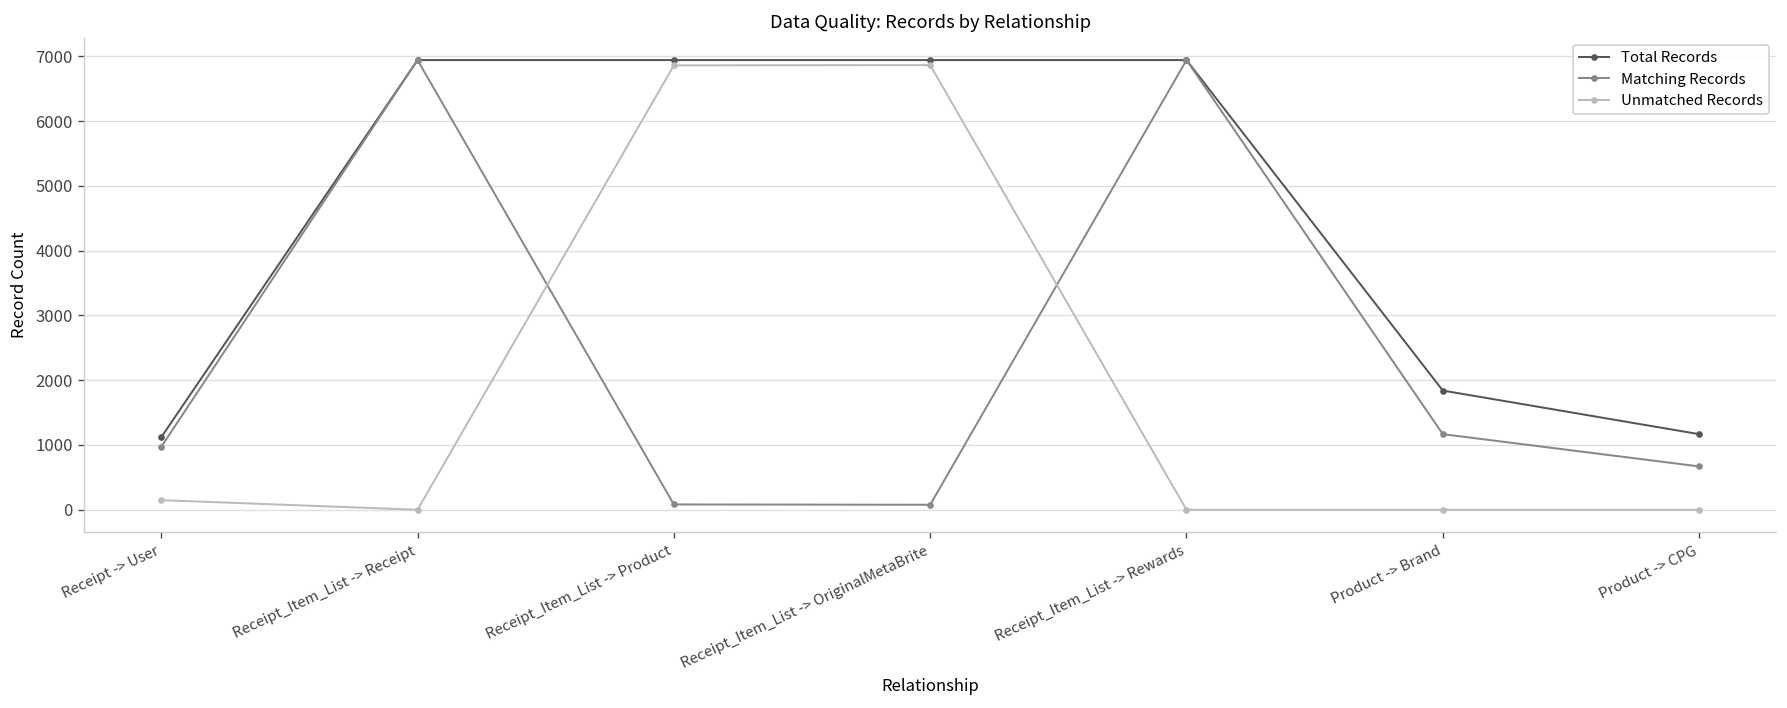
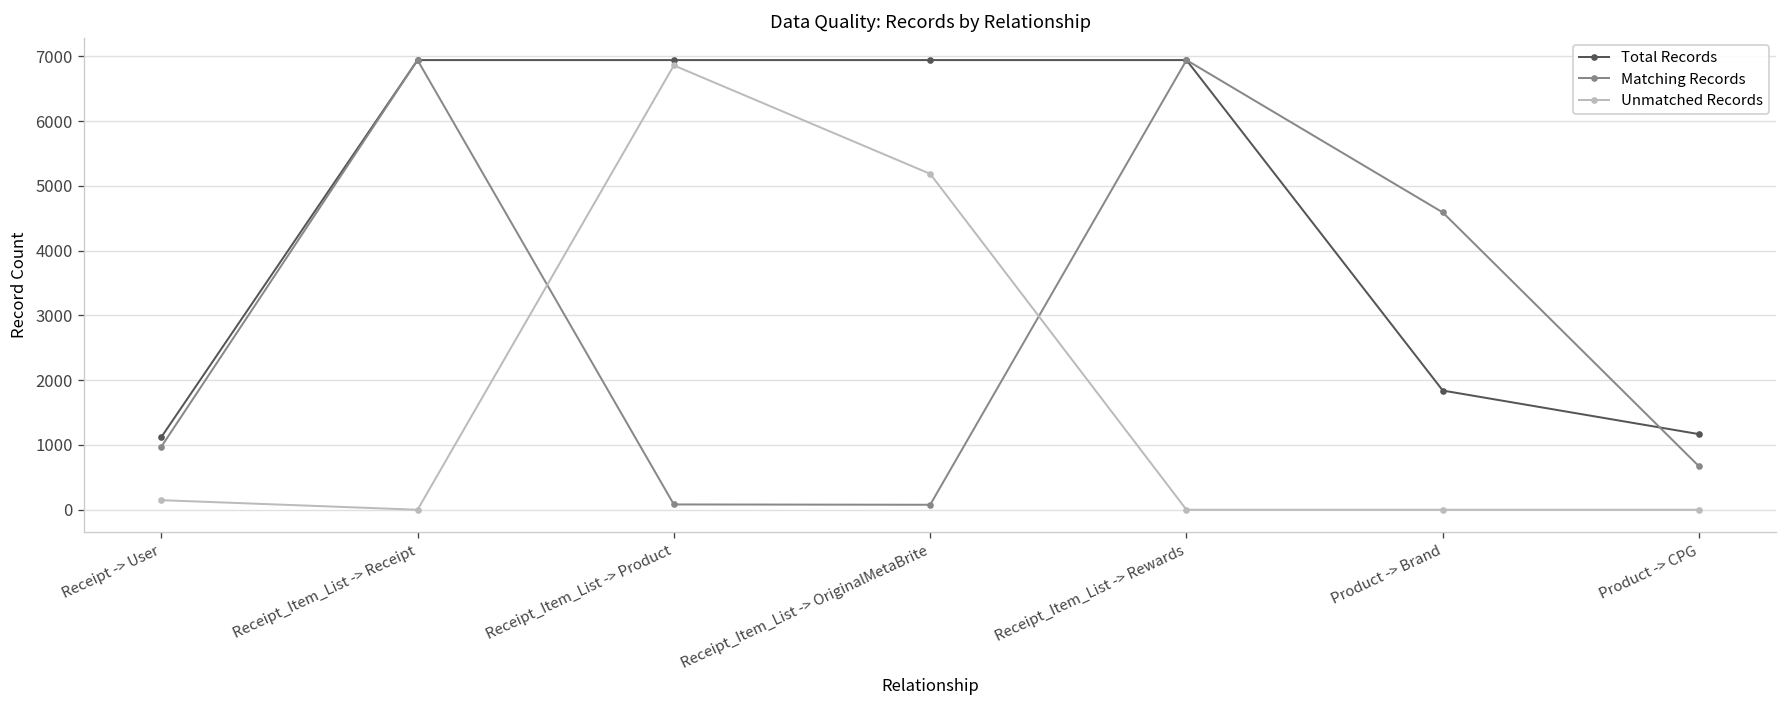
  {
    "Total Records": {
      "Receipt -> User": 1100,
      "Receipt_Item_List -> Product": 6900,
      "Receipt_Item_List -> OriginalMetaBrite": 6900,
      "Product -> Brand": 1800,
      "Product -> CPG": 1200
    },
    "Matching Records": {
      "Receipt -> User": 1000,
      "Receipt_Item_List -> Product": 100,
      "Receipt_Item_List -> OriginalMetaBrite": 100,
-     "Product -> Brand": 1200,
+     "Product -> Brand": 4600,
      "Product -> CPG": 700
    },
    "Unmatched Records": {
      "Receipt -> User": 100,
      "Receipt_Item_List -> Receipt": 0,
      "Receipt_Item_List -> Product": 6900,
-     "Receipt_Item_List -> OriginalMetaBrite": 6900,
+     "Receipt_Item_List -> OriginalMetaBrite": 5200,
      "Receipt_Item_List -> Rewards": 0,
      "Product -> Brand": 0,
      "Product -> CPG": 0
    }
  }
